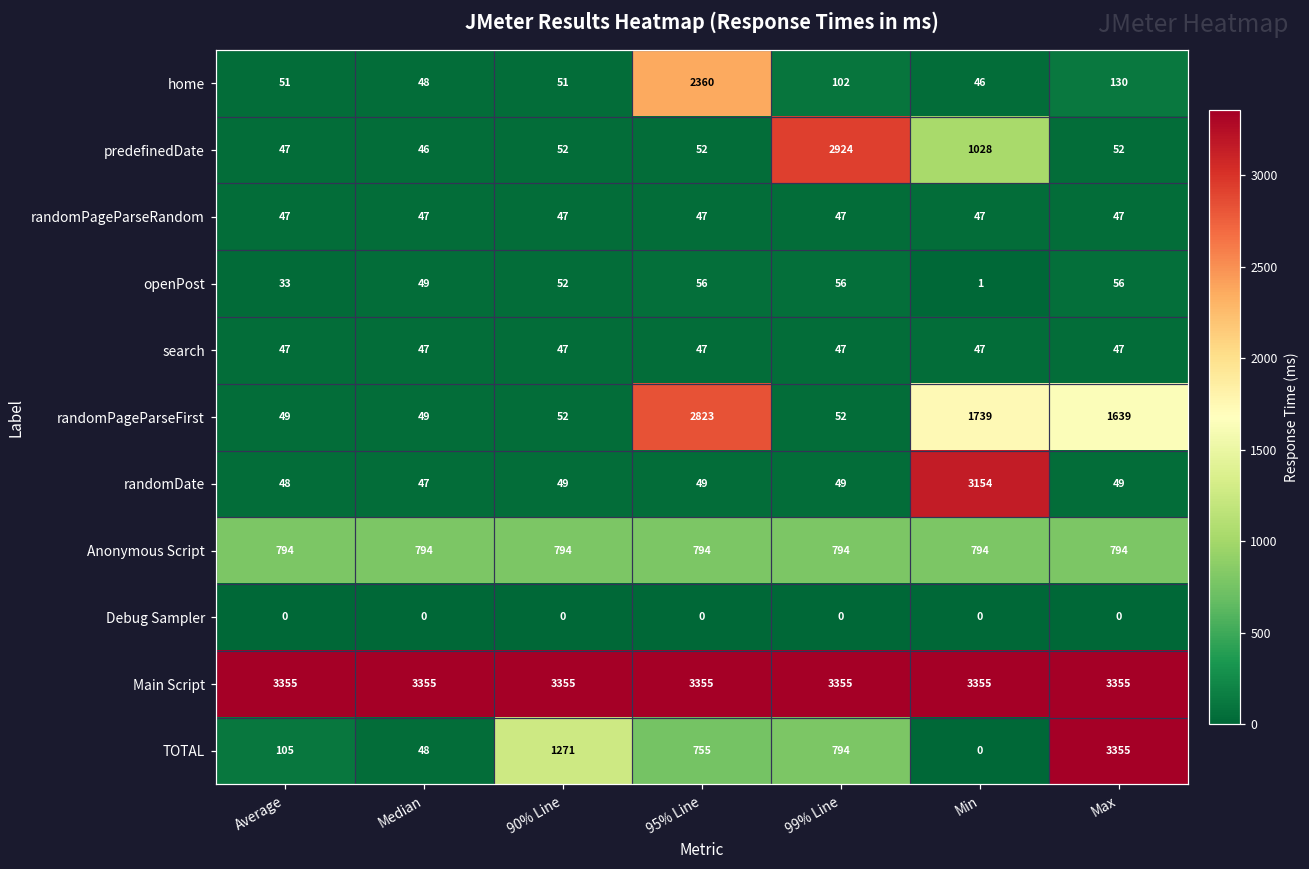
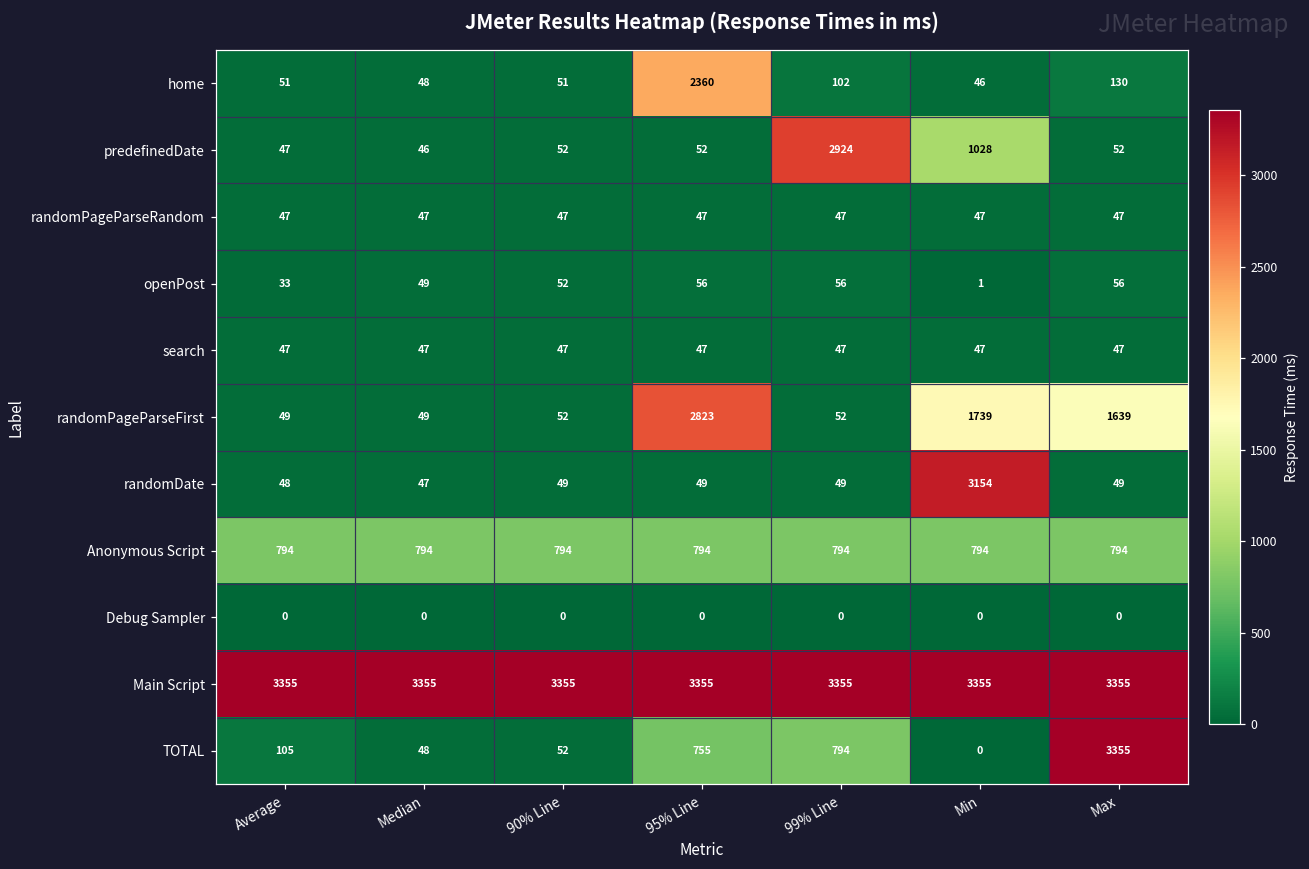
  {
    "home": {
      "Average": 51,
      "Median": 48,
      "90% Line": 51,
      "95% Line": 2360,
      "99% Line": 102,
      "Min": 46,
      "Max": 130
    },
    "predefinedDate": {
      "Average": 47,
      "Median": 46,
      "90% Line": 52,
      "95% Line": 52,
      "99% Line": 2924,
      "Min": 1028,
      "Max": 52
    },
    "randomPageParseRandom": {
      "Average": 47,
      "Median": 47,
      "90% Line": 47,
      "95% Line": 47,
      "99% Line": 47,
      "Min": 47,
      "Max": 47
    },
    "openPost": {
      "Average": 33,
      "Median": 49,
      "90% Line": 52,
      "95% Line": 56,
      "99% Line": 56,
      "Min": 1,
      "Max": 56
    },
    "search": {
      "Average": 47,
      "Median": 47,
      "90% Line": 47,
      "95% Line": 47,
      "99% Line": 47,
      "Min": 47,
      "Max": 47
    },
    "randomPageParseFirst": {
      "Average": 49,
      "Median": 49,
      "90% Line": 52,
      "95% Line": 2823,
      "99% Line": 52,
      "Min": 1739,
      "Max": 1639
    },
    "randomDate": {
      "Average": 48,
      "Median": 47,
      "90% Line": 49,
      "95% Line": 49,
      "99% Line": 49,
      "Min": 3154,
      "Max": 49
    },
    "Anonymous Script": {
      "Average": 794,
      "Median": 794,
      "90% Line": 794,
      "95% Line": 794,
      "99% Line": 794,
      "Min": 794,
      "Max": 794
    },
    "Debug Sampler": {
      "Average": 0,
      "Median": 0,
      "90% Line": 0,
      "95% Line": 0,
      "99% Line": 0,
      "Min": 0,
      "Max": 0
    },
    "Main Script": {
      "Average": 3355,
      "Median": 3355,
      "90% Line": 3355,
      "95% Line": 3355,
      "99% Line": 3355,
      "Min": 3355,
      "Max": 3355
    },
    "TOTAL": {
      "Average": 105,
      "Median": 48,
-     "90% Line": 1271,
+     "90% Line": 52,
      "95% Line": 755,
      "99% Line": 794,
      "Min": 0,
      "Max": 3355
    }
  }
